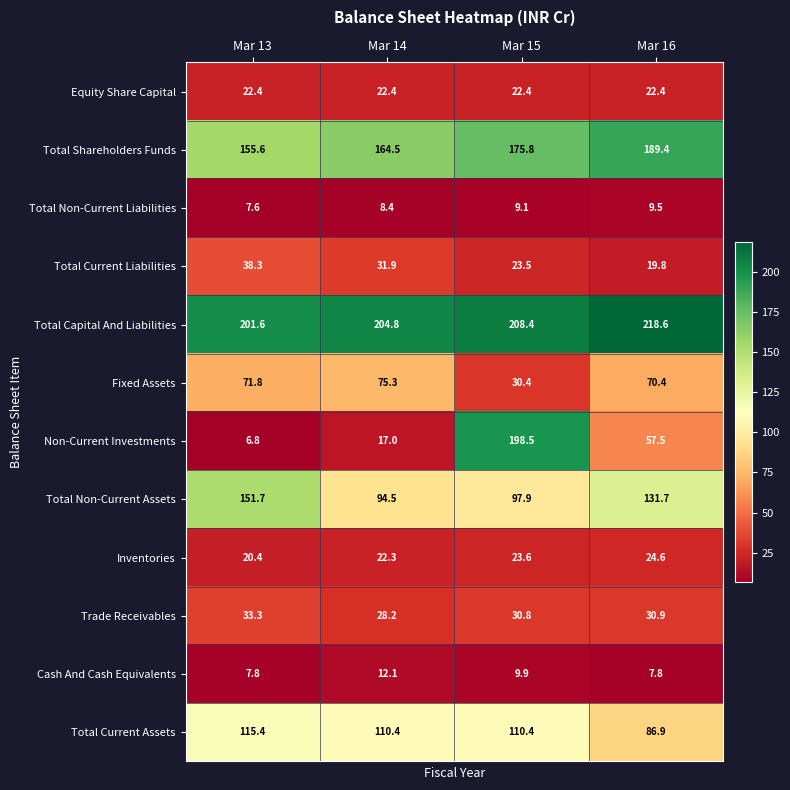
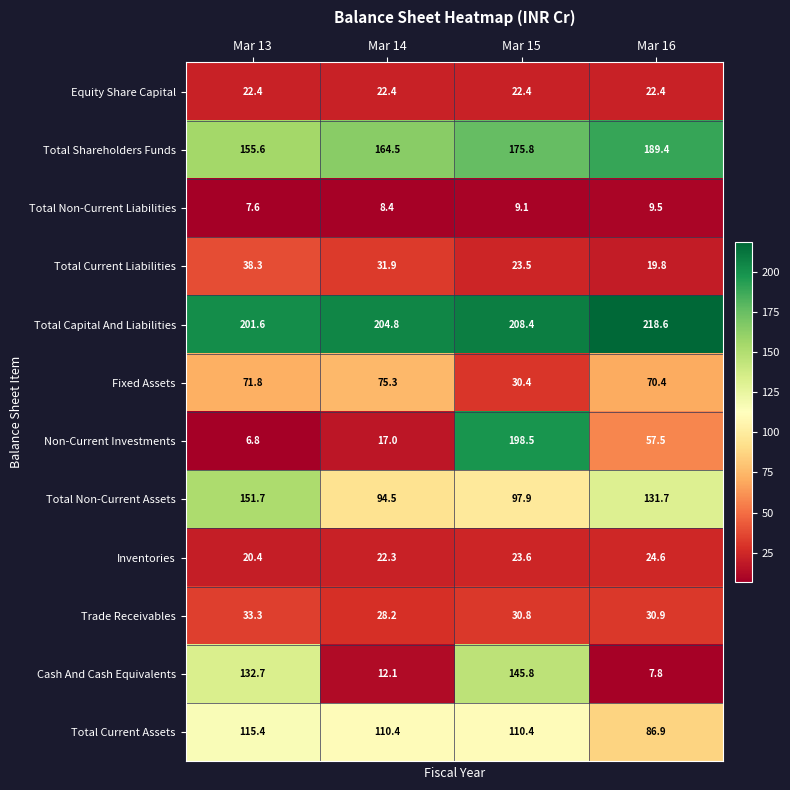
  {
    "Equity Share Capital": {
      "Mar 13": 22.4,
      "Mar 14": 22.4,
      "Mar 15": 22.4,
      "Mar 16": 22.4
    },
    "Total Shareholders Funds": {
      "Mar 13": 155.6,
      "Mar 14": 164.5,
      "Mar 15": 175.8,
      "Mar 16": 189.4
    },
    "Total Non-Current Liabilities": {
      "Mar 13": 7.6,
      "Mar 14": 8.4,
      "Mar 15": 9.1,
      "Mar 16": 9.5
    },
    "Total Current Liabilities": {
      "Mar 13": 38.3,
      "Mar 14": 31.9,
      "Mar 15": 23.5,
      "Mar 16": 19.8
    },
    "Total Capital And Liabilities": {
      "Mar 13": 201.6,
      "Mar 14": 204.8,
      "Mar 15": 208.4,
      "Mar 16": 218.6
    },
    "Fixed Assets": {
      "Mar 13": 71.8,
      "Mar 14": 75.3,
      "Mar 15": 30.4,
      "Mar 16": 70.4
    },
    "Non-Current Investments": {
      "Mar 13": 6.8,
      "Mar 14": 17.0,
      "Mar 15": 198.5,
      "Mar 16": 57.5
    },
    "Total Non-Current Assets": {
      "Mar 13": 151.7,
      "Mar 14": 94.5,
      "Mar 15": 97.9,
      "Mar 16": 131.7
    },
    "Inventories": {
      "Mar 13": 20.4,
      "Mar 14": 22.3,
      "Mar 15": 23.6,
      "Mar 16": 24.6
    },
    "Trade Receivables": {
      "Mar 13": 33.3,
      "Mar 14": 28.2,
      "Mar 15": 30.8,
      "Mar 16": 30.9
    },
    "Cash And Cash Equivalents": {
-     "Mar 13": 7.8,
+     "Mar 13": 132.7,
      "Mar 14": 12.1,
-     "Mar 15": 9.9,
+     "Mar 15": 145.8,
      "Mar 16": 7.8
    },
    "Total Current Assets": {
      "Mar 13": 115.4,
      "Mar 14": 110.4,
      "Mar 15": 110.4,
      "Mar 16": 86.9
    }
  }
